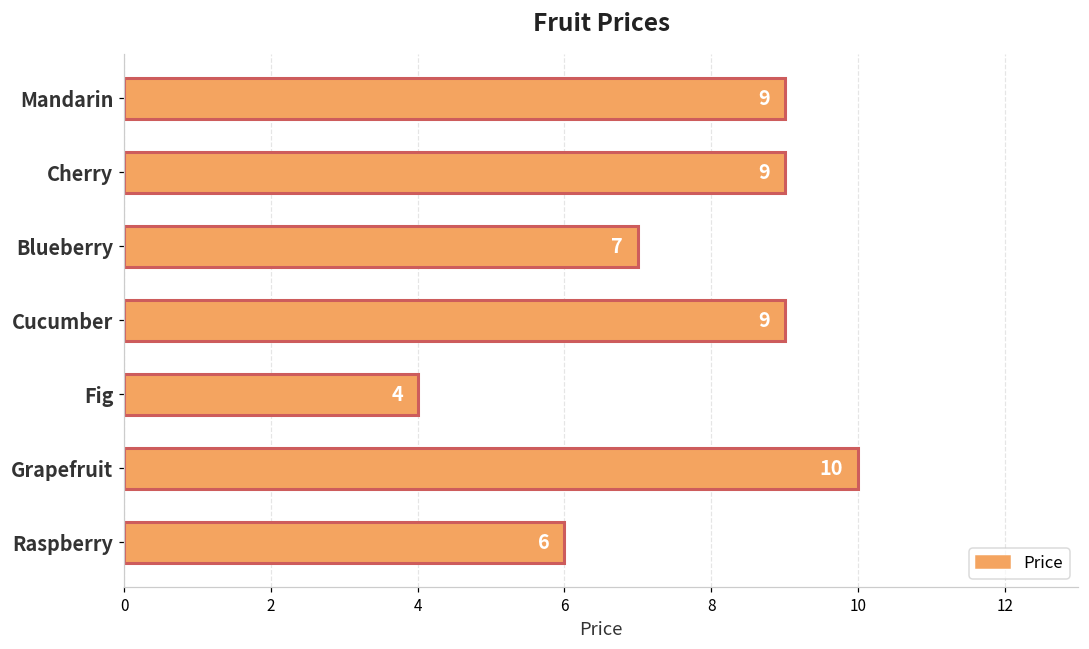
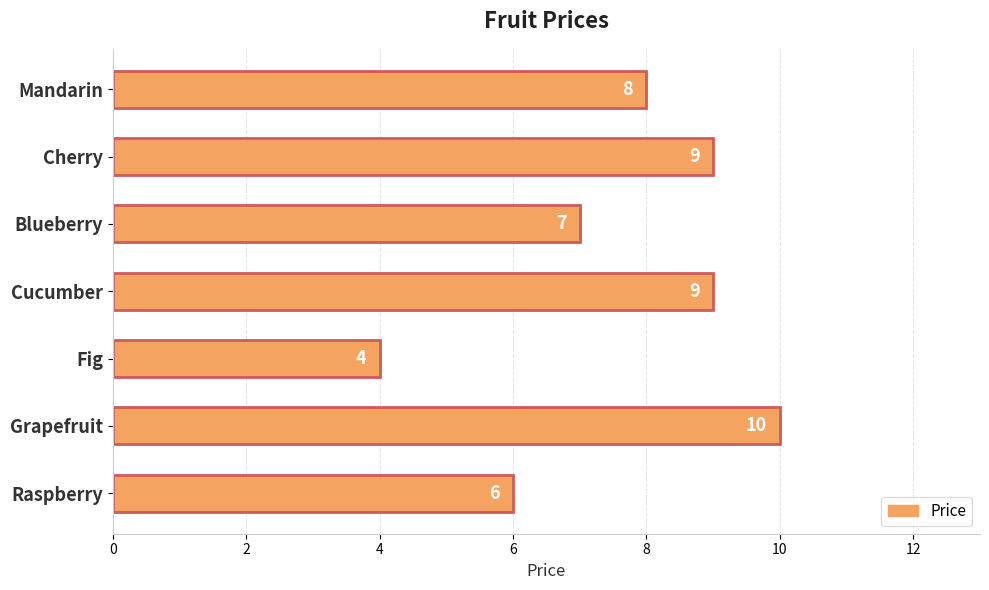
  {
-   "Mandarin": 9,
+   "Mandarin": 8,
    "Cherry": 9,
    "Blueberry": 7,
    "Cucumber": 9,
    "Fig": 4,
    "Grapefruit": 10,
    "Raspberry": 6
  }
